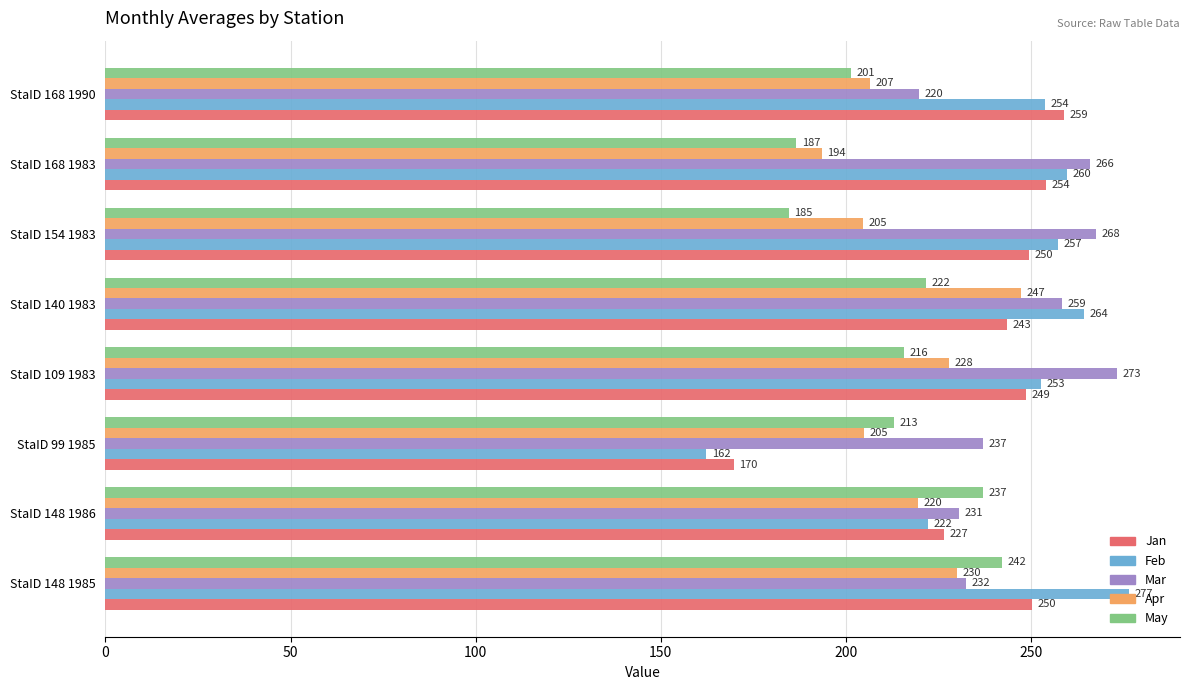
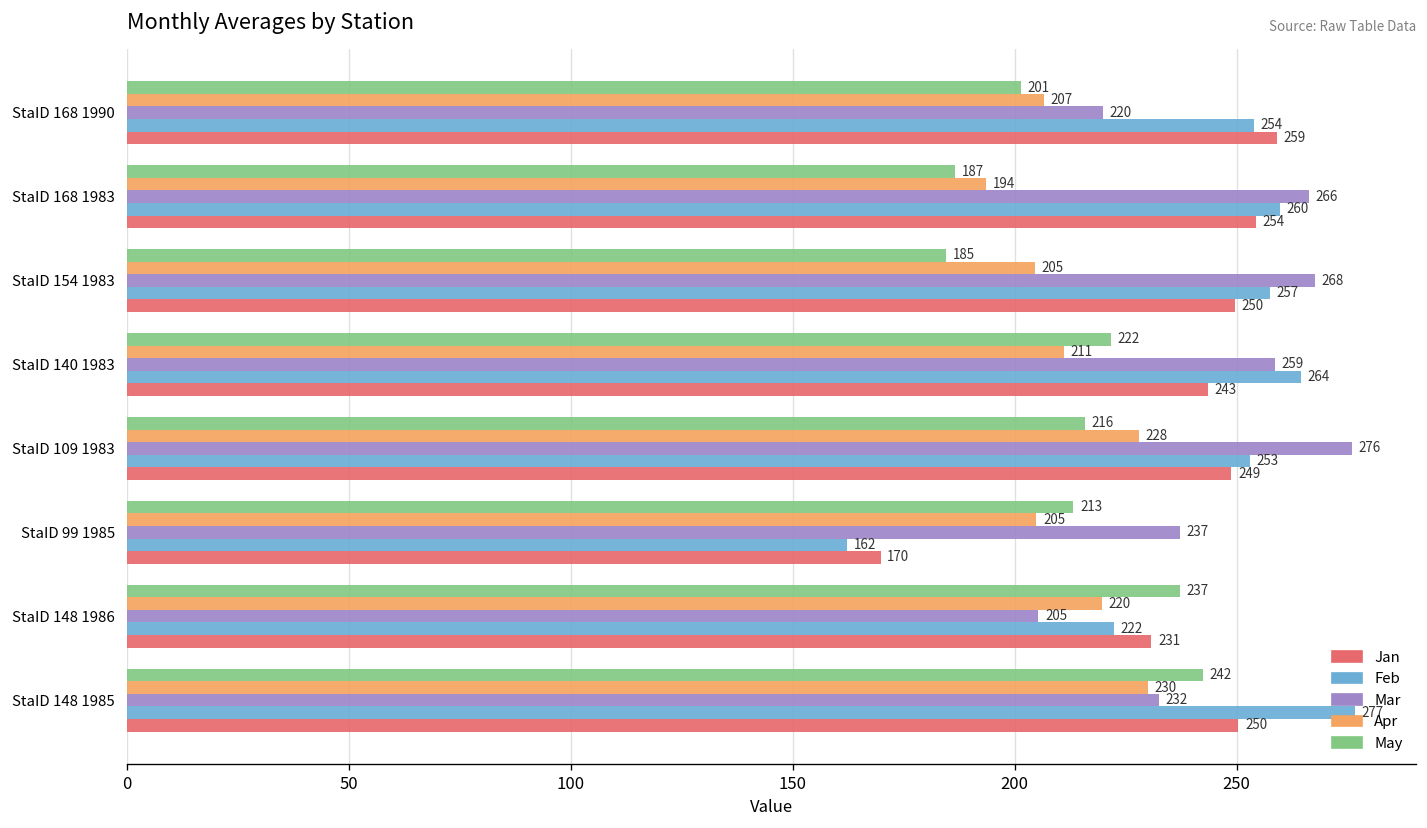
  {
    "Jan": {
      "StaID 168 1990": 259,
      "StaID 168 1983": 254,
      "StaID 154 1983": 250,
      "StaID 140 1983": 243,
      "StaID 109 1983": 249,
      "StaID 99 1985": 170,
-     "StaID 148 1986": 227,
+     "StaID 148 1986": 231,
      "StaID 148 1985": 250
    },
    "Feb": {
      "StaID 168 1990": 254,
      "StaID 168 1983": 260,
      "StaID 154 1983": 257,
      "StaID 140 1983": 264,
      "StaID 109 1983": 253,
      "StaID 99 1985": 162,
      "StaID 148 1986": 222,
      "StaID 148 1985": 277
    },
    "Mar": {
      "StaID 168 1990": 220,
      "StaID 168 1983": 266,
      "StaID 154 1983": 268,
      "StaID 140 1983": 259,
-     "StaID 109 1983": 273,
+     "StaID 109 1983": 276,
      "StaID 99 1985": 237,
-     "StaID 148 1986": 231,
+     "StaID 148 1986": 205,
      "StaID 148 1985": 232
    },
    "Apr": {
      "StaID 168 1990": 207,
      "StaID 168 1983": 194,
      "StaID 154 1983": 205,
-     "StaID 140 1983": 247,
+     "StaID 140 1983": 211,
      "StaID 109 1983": 228,
      "StaID 99 1985": 205,
      "StaID 148 1986": 220,
      "StaID 148 1985": 230
    },
    "May": {
      "StaID 168 1990": 201,
      "StaID 168 1983": 187,
      "StaID 154 1983": 185,
      "StaID 140 1983": 222,
      "StaID 109 1983": 216,
      "StaID 99 1985": 213,
      "StaID 148 1986": 237,
      "StaID 148 1985": 242
    }
  }
